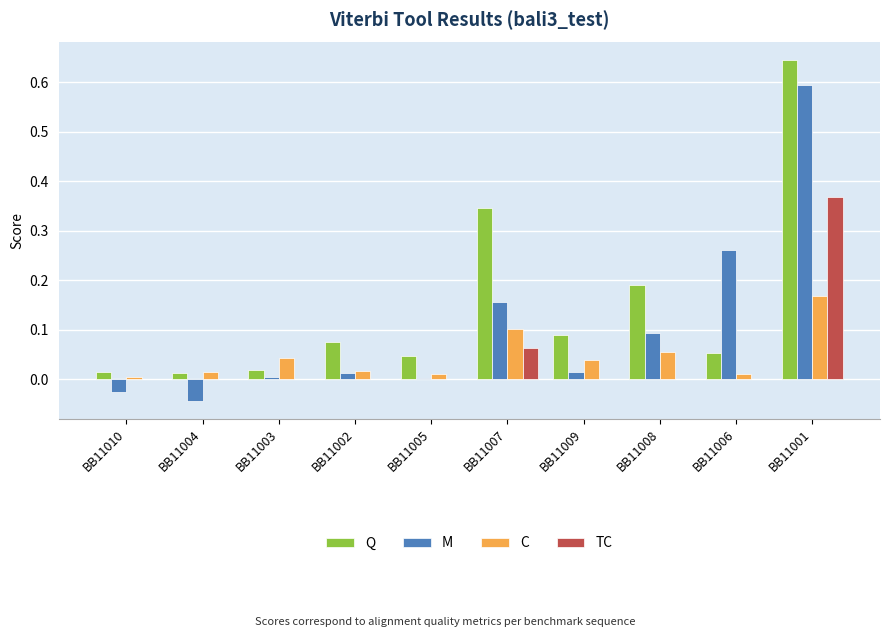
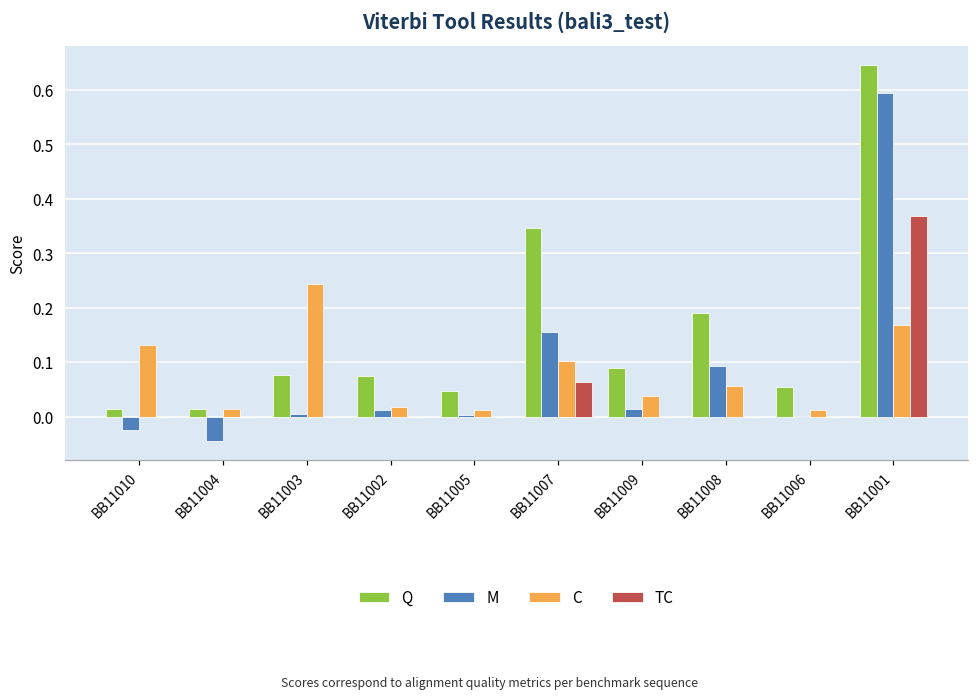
  {
    "Q": {
      "BB11010": 0.01,
      "BB11004": 0.01,
-     "BB11003": 0.02,
+     "BB11003": 0.08,
      "BB11002": 0.08,
      "BB11005": 0.05,
      "BB11007": 0.35,
      "BB11009": 0.09,
      "BB11008": 0.19,
      "BB11006": 0.05,
      "BB11001": 0.65
    },
    "M": {
      "BB11010": -0.02,
      "BB11004": -0.04,
      "BB11002": 0.01,
      "BB11007": 0.16,
      "BB11009": 0.01,
      "BB11008": 0.09,
-     "BB11006": 0.26,
+     "BB11006": 0.00,
      "BB11001": 0.59
    },
    "C": {
-     "BB11010": 0.01,
+     "BB11010": 0.13,
      "BB11004": 0.01,
-     "BB11003": 0.04,
+     "BB11003": 0.24,
      "BB11002": 0.02,
      "BB11005": 0.01,
      "BB11007": 0.10,
      "BB11009": 0.04,
      "BB11008": 0.06,
      "BB11006": 0.01,
      "BB11001": 0.17
    },
    "TC": {
      "BB11010": 0.00,
      "BB11004": 0.00,
      "BB11003": 0.00,
      "BB11002": 0.00,
      "BB11005": 0.00,
      "BB11007": 0.06,
      "BB11009": 0.00,
      "BB11008": 0.00,
      "BB11006": 0.00,
      "BB11001": 0.37
    }
  }
